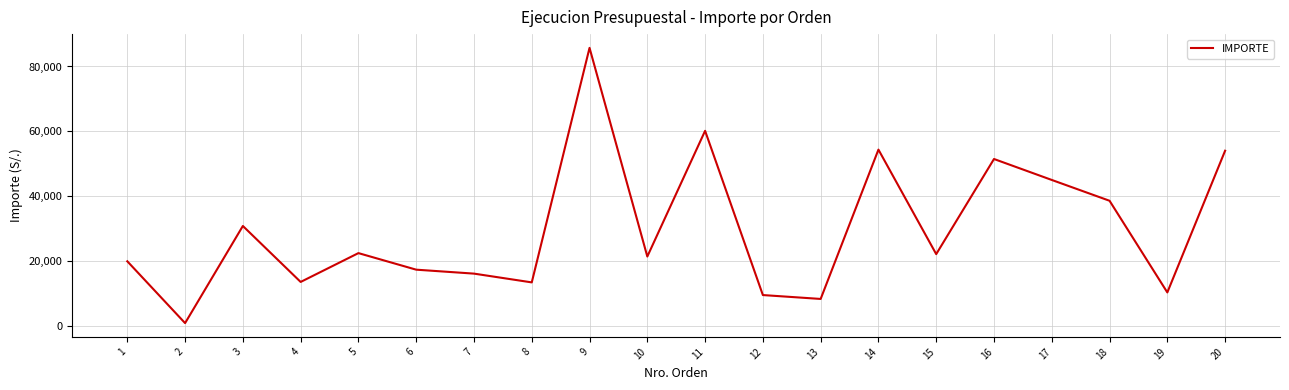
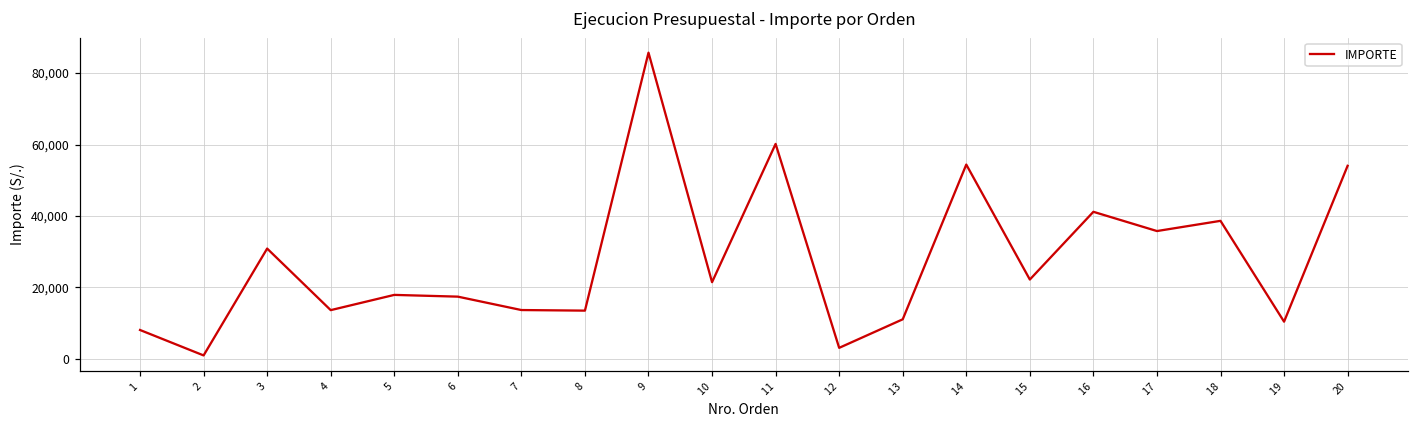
  {
-   "1": "20,000",
+   "1": "8,000",
    "2": "1,000",
    "3": "31,000",
    "4": "14,000",
-   "5": "23,000",
+   "5": "18,000",
    "6": "17,000",
-   "7": "16,000",
+   "7": "14,000",
    "8": "14,000",
    "9": "86,000",
    "10": "21,000",
    "11": "60,000",
-   "12": "10,000",
-   "13": "8,000",
+   "12": "3,000",
+   "13": "11,000",
    "14": "54,000",
    "15": "22,000",
-   "16": "52,000",
-   "17": "45,000",
+   "16": "41,000",
+   "17": "36,000",
    "18": "39,000",
    "19": "10,000",
    "20": "54,000"
  }
